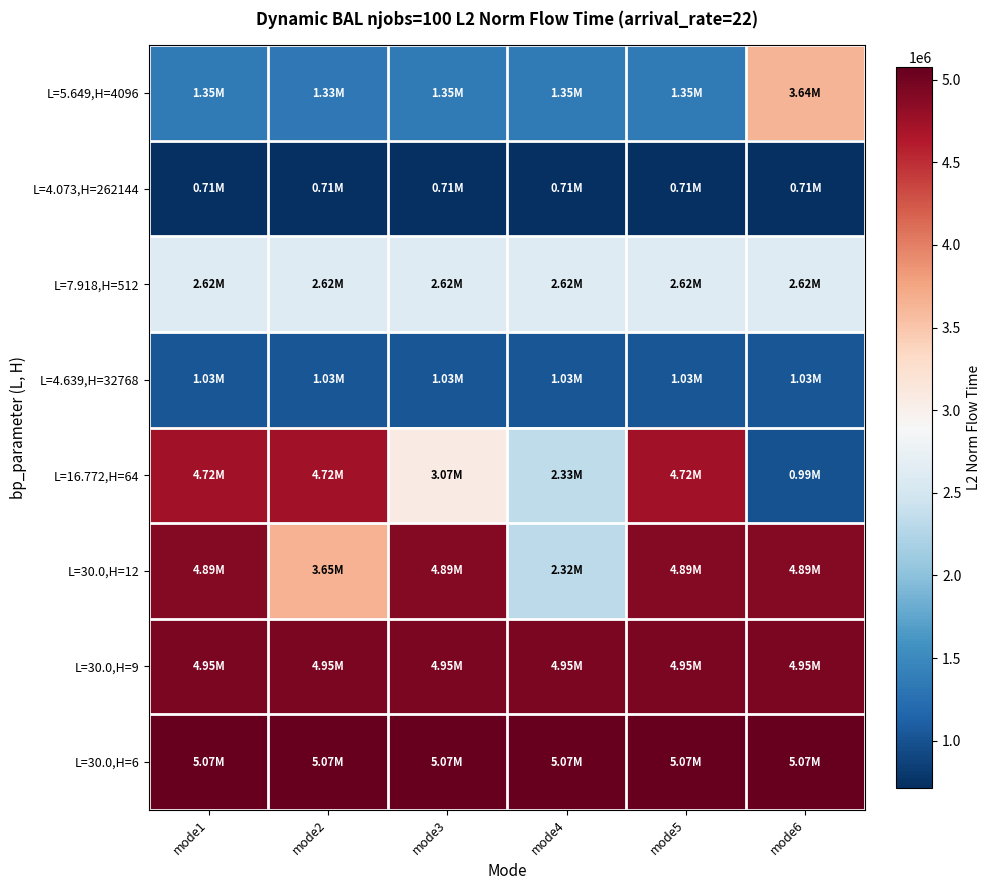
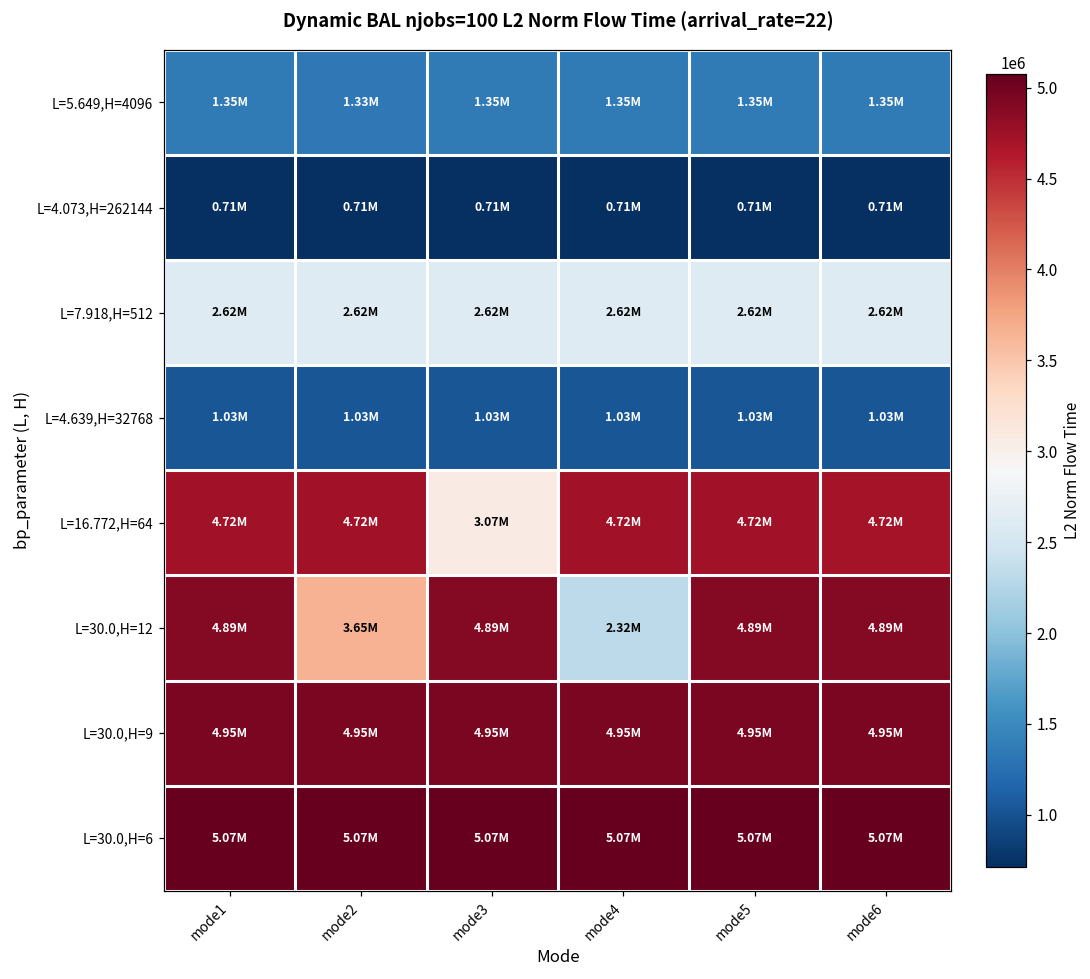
  {
    "L=5.649,H=4096": {
      "mode1": "1.35M",
      "mode2": "1.33M",
      "mode3": "1.35M",
      "mode4": "1.35M",
      "mode5": "1.35M",
-     "mode6": "3.64M"
+     "mode6": "1.35M"
    },
    "L=4.073,H=262144": {
      "mode1": "0.71M",
      "mode2": "0.71M",
      "mode3": "0.71M",
      "mode4": "0.71M",
      "mode5": "0.71M",
      "mode6": "0.71M"
    },
    "L=7.918,H=512": {
      "mode1": "2.62M",
      "mode2": "2.62M",
      "mode3": "2.62M",
      "mode4": "2.62M",
      "mode5": "2.62M",
      "mode6": "2.62M"
    },
    "L=4.639,H=32768": {
      "mode1": "1.03M",
      "mode2": "1.03M",
      "mode3": "1.03M",
      "mode4": "1.03M",
      "mode5": "1.03M",
      "mode6": "1.03M"
    },
    "L=16.772,H=64": {
      "mode1": "4.72M",
      "mode2": "4.72M",
      "mode3": "3.07M",
-     "mode4": "2.33M",
+     "mode4": "4.72M",
      "mode5": "4.72M",
-     "mode6": "0.99M"
+     "mode6": "4.72M"
    },
    "L=30.0,H=12": {
      "mode1": "4.89M",
      "mode2": "3.65M",
      "mode3": "4.89M",
      "mode4": "2.32M",
      "mode5": "4.89M",
      "mode6": "4.89M"
    },
    "L=30.0,H=9": {
      "mode1": "4.95M",
      "mode2": "4.95M",
      "mode3": "4.95M",
      "mode4": "4.95M",
      "mode5": "4.95M",
      "mode6": "4.95M"
    },
    "L=30.0,H=6": {
      "mode1": "5.07M",
      "mode2": "5.07M",
      "mode3": "5.07M",
      "mode4": "5.07M",
      "mode5": "5.07M",
      "mode6": "5.07M"
    }
  }
